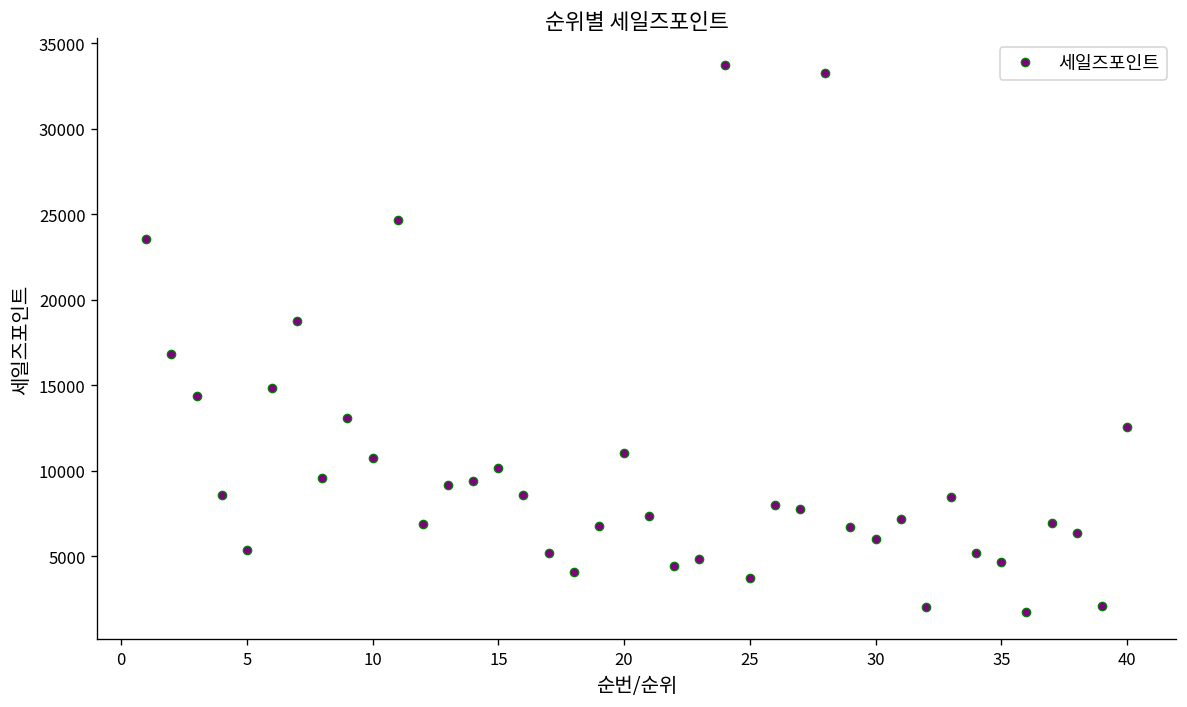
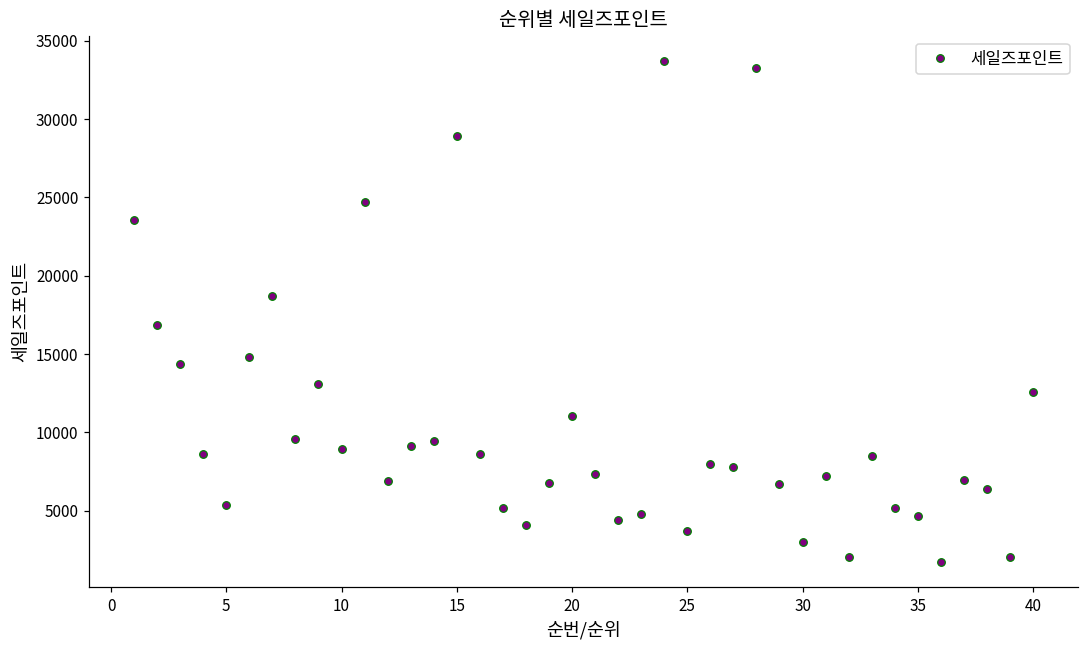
  {
    "5": 5400,
-   "10": 10700,
-   "15": 10200,
+   "10": 8900,
+   "15": 28900,
    "20": 11000,
    "25": 3700,
-   "30": 6000,
+   "30": 3000,
    "35": 4600,
    "40": 12600
  }
